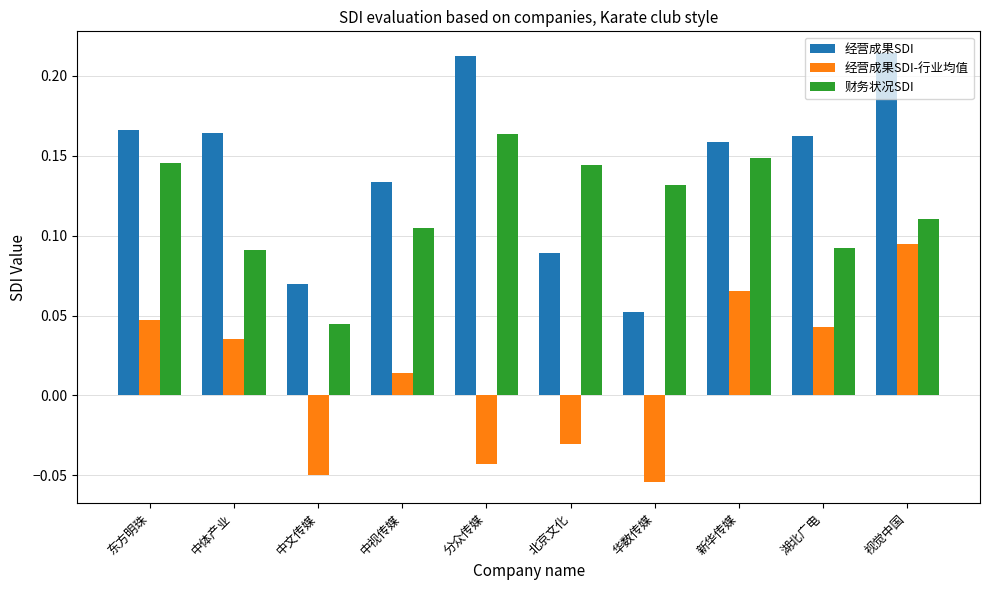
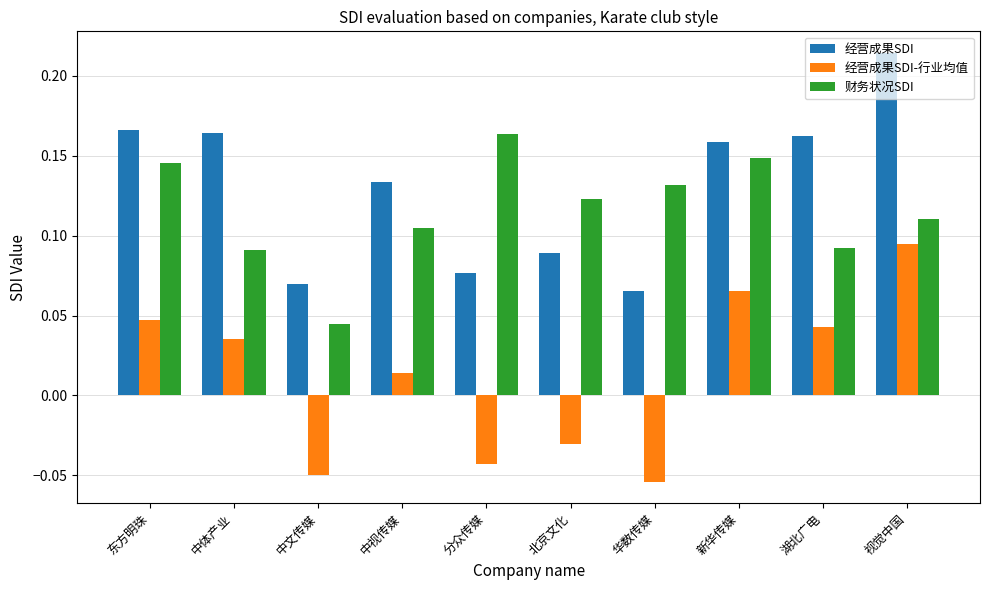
  {
    "经营成果SDI": {
      "东方明珠": 0.166,
      "中体产业": 0.164,
      "中文传媒": 0.070,
      "中视传媒": 0.133,
-     "分众传媒": 0.213,
+     "分众传媒": 0.077,
      "北京文化": 0.089,
-     "华数传媒": 0.052,
+     "华数传媒": 0.065,
      "新华传媒": 0.159,
      "湖北广电": 0.162
    },
    "经营成果SDI-行业均值": {
      "东方明珠": 0.047,
      "中体产业": 0.036,
      "中文传媒": -0.050,
      "中视传媒": 0.014,
      "分众传媒": -0.043,
      "北京文化": -0.030,
      "华数传媒": -0.054,
      "新华传媒": 0.065,
      "湖北广电": 0.043,
      "视觉中国": 0.095
    },
    "财务状况SDI": {
      "东方明珠": 0.145,
      "中体产业": 0.091,
      "中文传媒": 0.045,
      "中视传媒": 0.105,
      "分众传媒": 0.164,
-     "北京文化": 0.144,
+     "北京文化": 0.123,
      "华数传媒": 0.132,
      "新华传媒": 0.148,
      "湖北广电": 0.092,
      "视觉中国": 0.110
    }
  }
